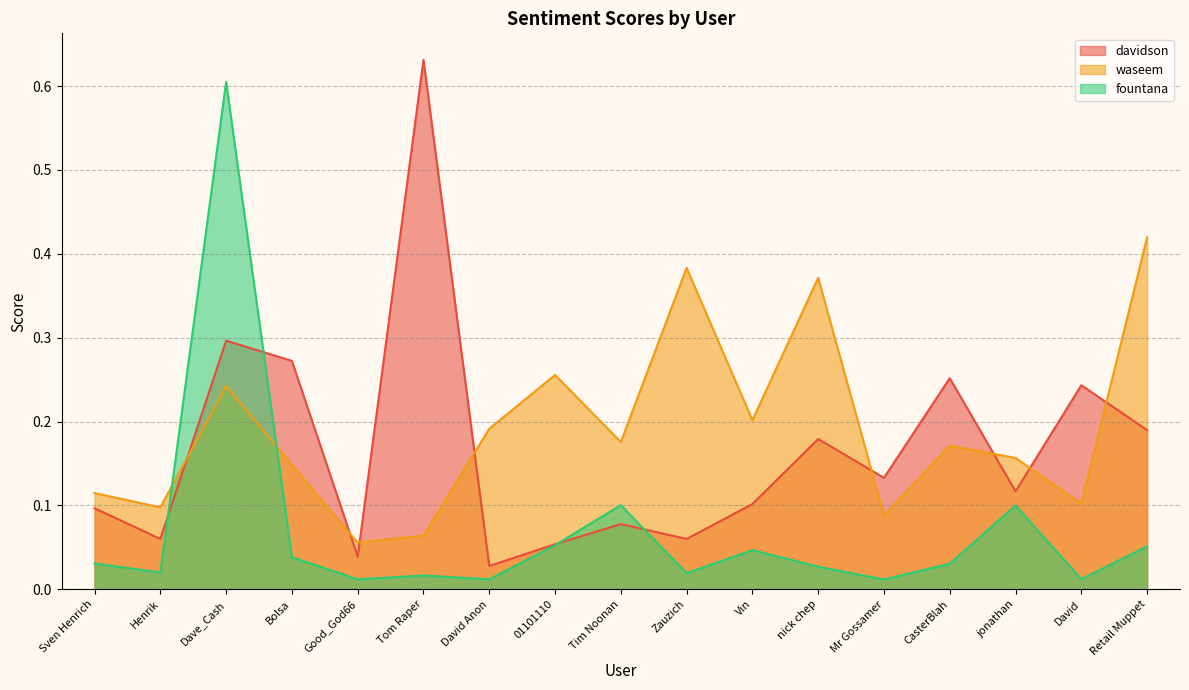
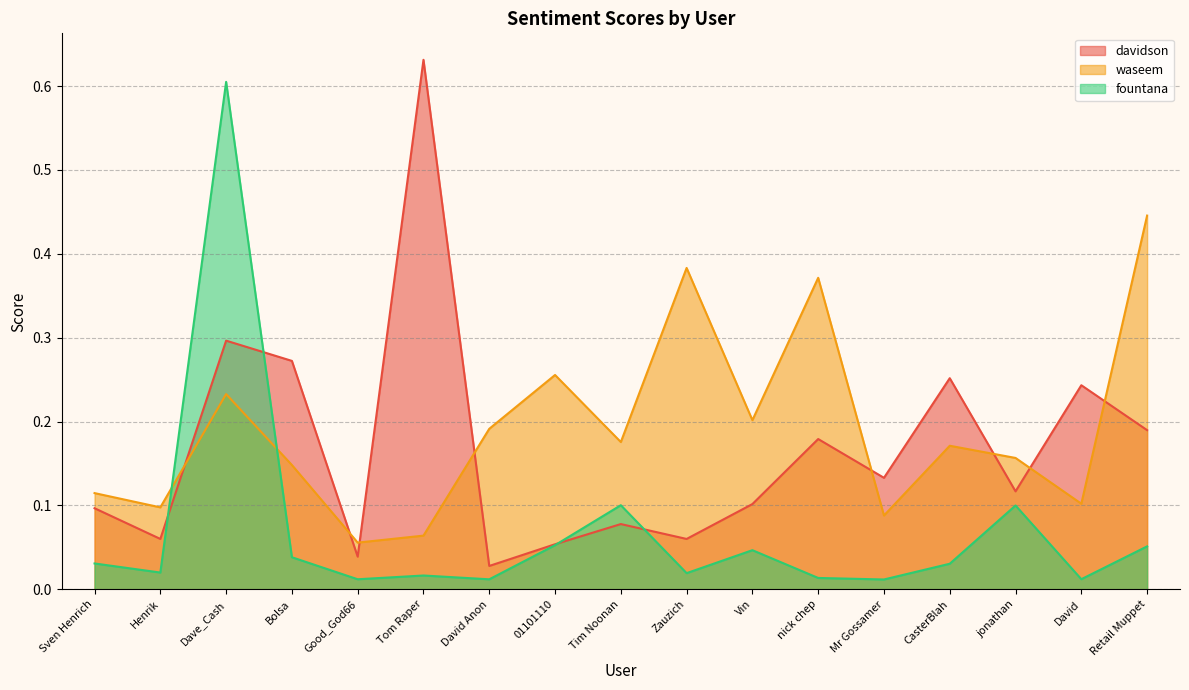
  {
    "davidson": {
      "Sven Henrich": 0.10,
      "Henrik": 0.06,
      "Dave_Cash": 0.30,
      "Bolsa": 0.27,
      "Good_God66": 0.04,
      "Tom Raper": 0.63,
      "David Anon": 0.03,
      "Tim Noonan": 0.08,
      "Zauzich": 0.06,
      "Vin": 0.10,
      "nick chep": 0.18,
      "Mr Gossamer": 0.13,
      "CasterBlah": 0.25,
      "jonathan": 0.12,
      "David": 0.24,
      "Retail Muppet": 0.19
    },
    "waseem": {
      "Sven Henrich": 0.11,
      "Henrik": 0.10,
-     "Dave_Cash": 0.24,
+     "Dave_Cash": 0.23,
      "Bolsa": 0.15,
      "Good_God66": 0.06,
      "Tom Raper": 0.06,
      "David Anon": 0.19,
      "01101110": 0.26,
      "Tim Noonan": 0.18,
      "Zauzich": 0.38,
      "Vin": 0.20,
      "nick chep": 0.37,
      "Mr Gossamer": 0.09,
      "CasterBlah": 0.17,
      "jonathan": 0.16,
      "David": 0.10,
-     "Retail Muppet": 0.42
+     "Retail Muppet": 0.45
    },
    "fountana": {
      "Sven Henrich": 0.03,
      "Henrik": 0.02,
      "Dave_Cash": 0.61,
      "Bolsa": 0.04,
      "Good_God66": 0.01,
      "Tom Raper": 0.02,
      "David Anon": 0.01,
      "Tim Noonan": 0.10,
      "Zauzich": 0.02,
      "Vin": 0.05,
-     "nick chep": 0.03,
+     "nick chep": 0.01,
      "Mr Gossamer": 0.01,
      "CasterBlah": 0.03,
      "jonathan": 0.10,
      "David": 0.01,
      "Retail Muppet": 0.05
    }
  }
